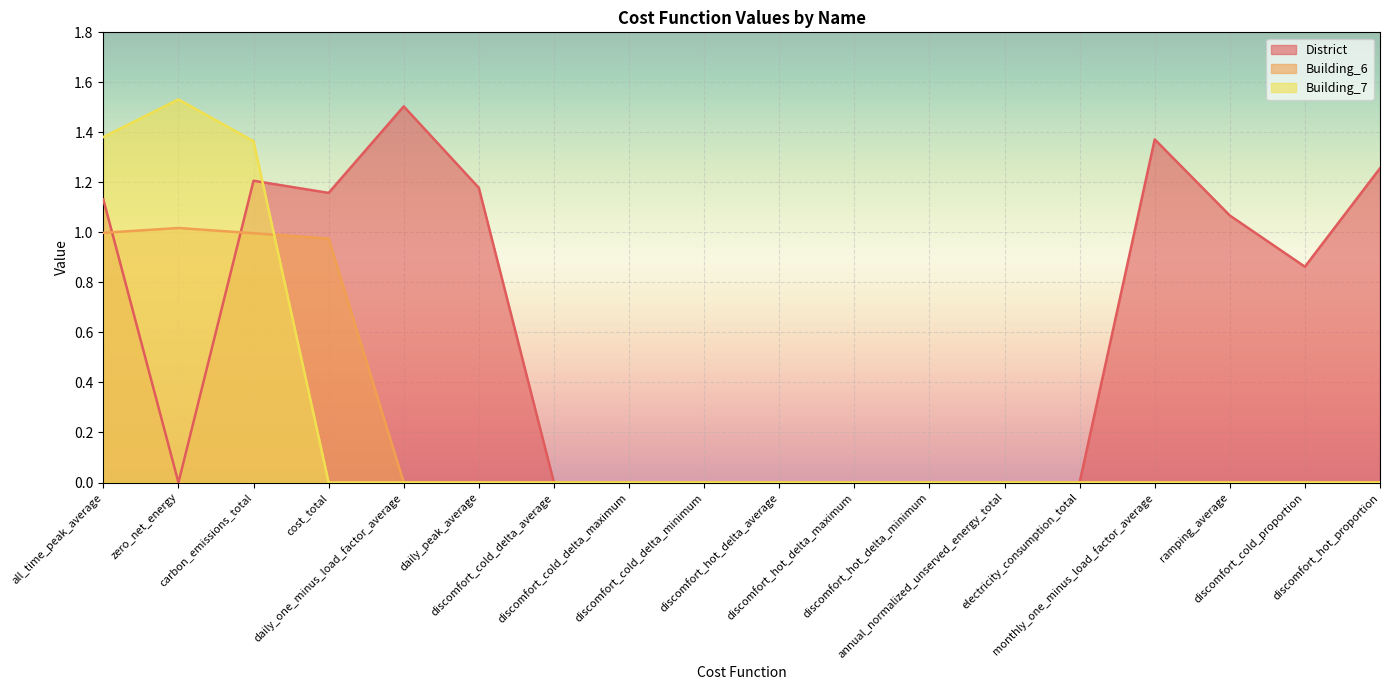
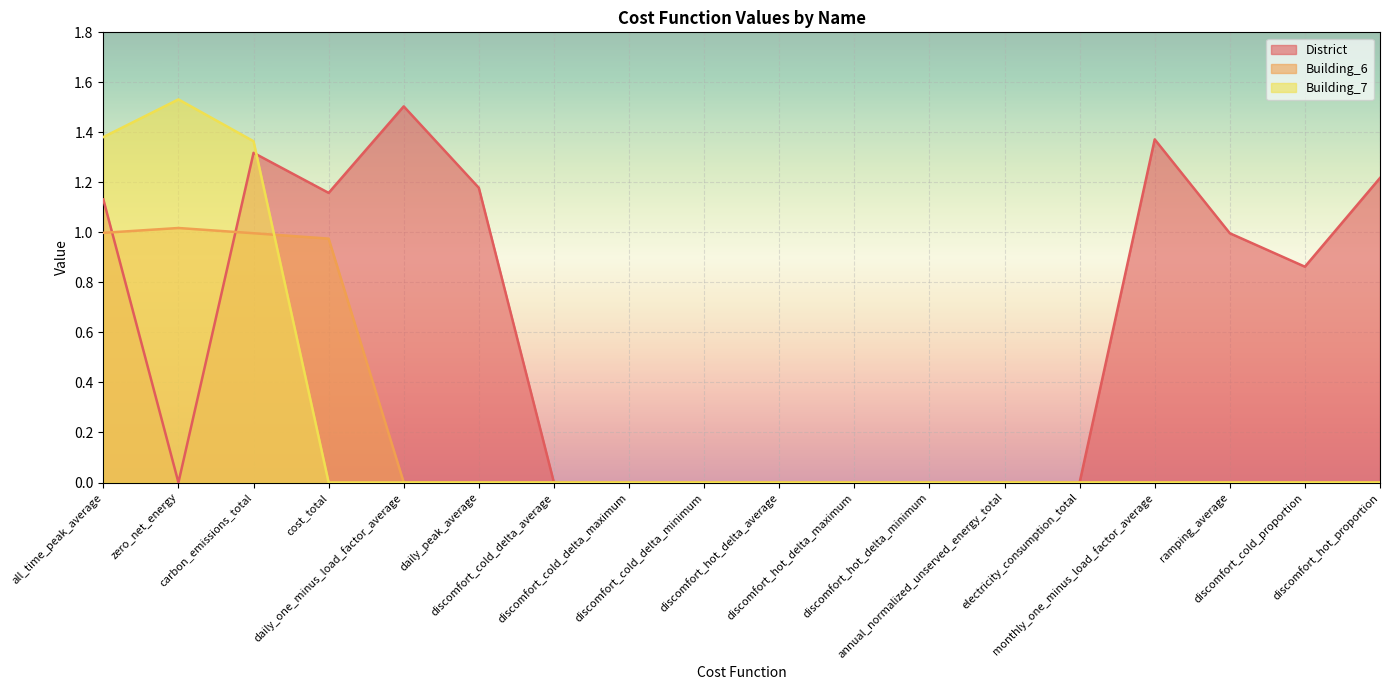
  {
    "District": {
      "all_time_peak_average": 1.13,
      "zero_net_energy": 0.00,
-     "carbon_emissions_total": 1.21,
+     "carbon_emissions_total": 1.32,
      "cost_total": 1.16,
      "daily_one_minus_load_factor_average": 1.50,
      "daily_peak_average": 1.18,
      "monthly_one_minus_load_factor_average": 1.37,
-     "ramping_average": 1.07,
+     "ramping_average": 1.00,
      "discomfort_cold_proportion": 0.86,
-     "discomfort_hot_proportion": 1.26
+     "discomfort_hot_proportion": 1.22
    }
  }
